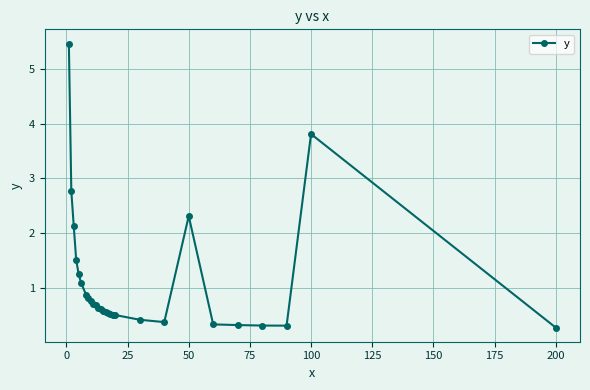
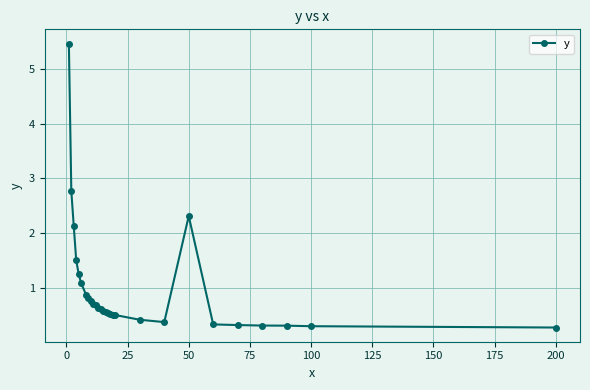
  {
    "50": 2.3,
-   "100": 3.8,
+   "100": 0.3,
    "200": 0.3
  }
